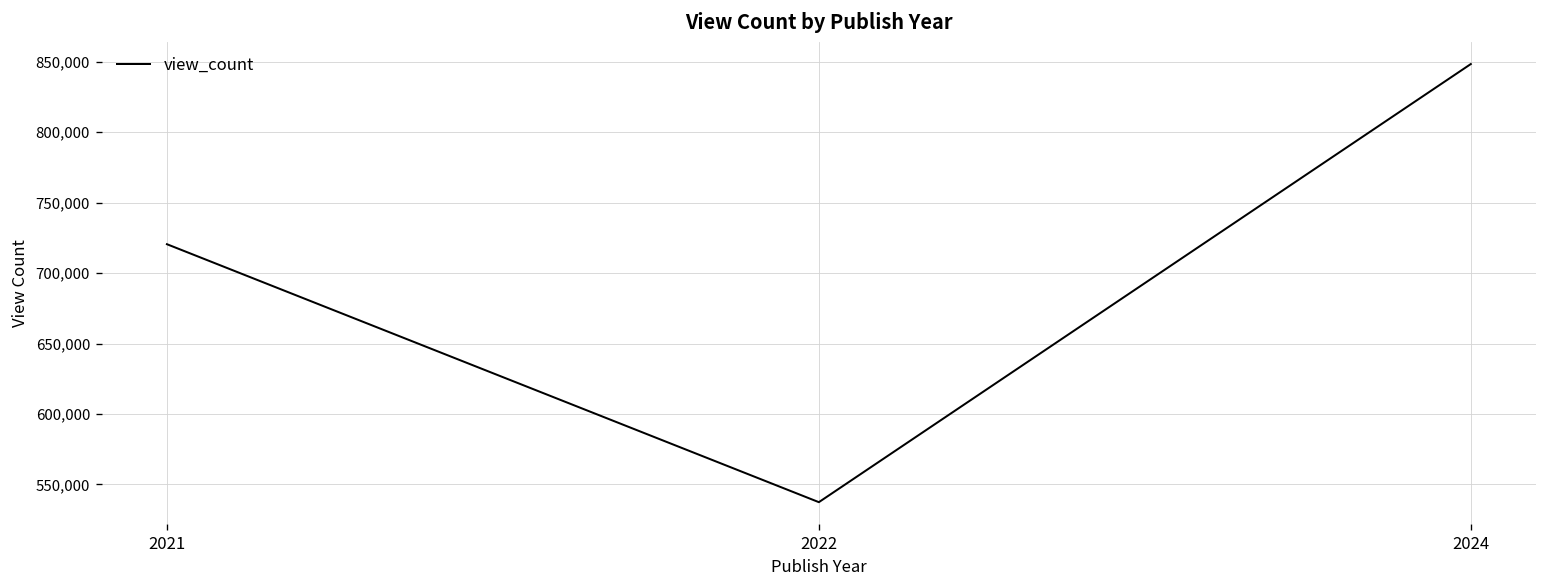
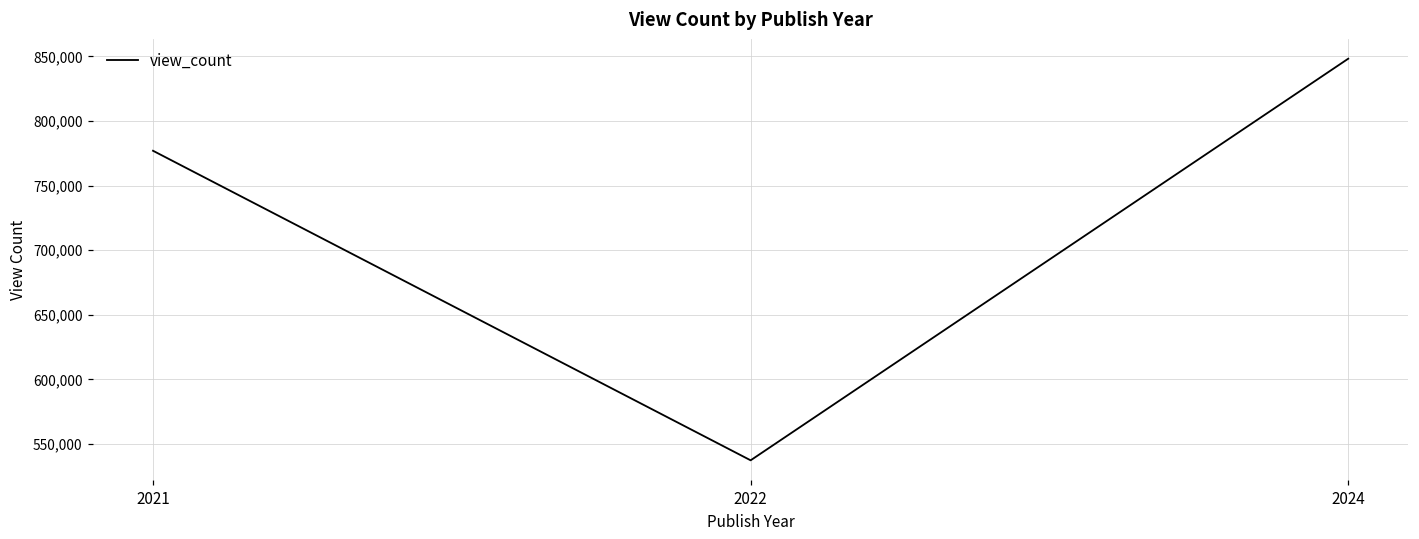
  {
-   "2021": "720,000",
+   "2021": "777,000",
    "2022": "537,000",
    "2024": "848,000"
  }
